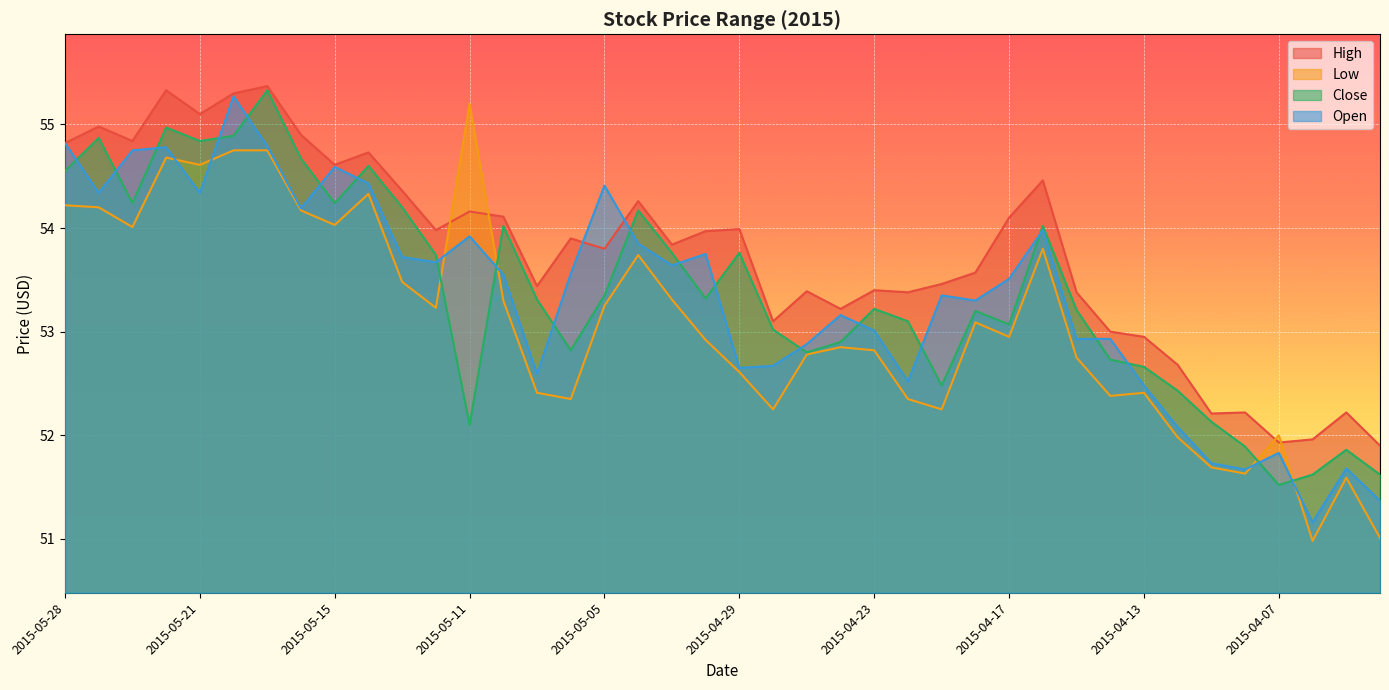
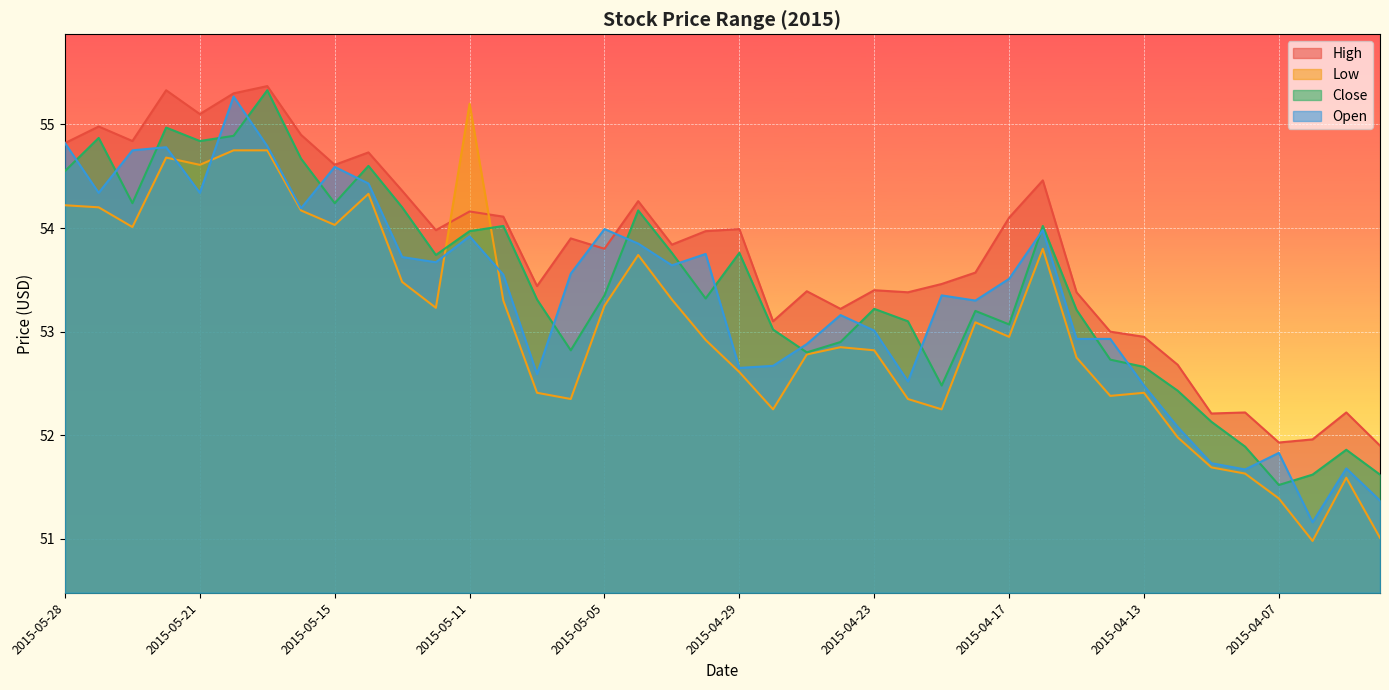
  {
    "High": {
      "2015-05-21": 55.10,
      "2015-05-11": 54.16,
      "2015-05-05": 53.80,
      "2015-04-29": 53.99,
      "2015-04-23": 53.40,
      "2015-04-17": 54.10,
      "2015-04-13": 52.95,
      "2015-04-07": 51.93
    },
    "Low": {
      "2015-05-28": 54.22,
      "2015-05-21": 54.61,
      "2015-05-15": 54.03,
      "2015-05-11": 55.20,
      "2015-05-05": 53.25,
      "2015-04-29": 52.61,
      "2015-04-23": 52.82,
      "2015-04-17": 52.95,
      "2015-04-13": 52.41,
-     "2015-04-07": 52.00
+     "2015-04-07": 51.39
    },
    "Close": {
      "2015-05-28": 54.55,
      "2015-05-21": 54.84,
      "2015-05-15": 54.24,
-     "2015-05-11": 52.10,
+     "2015-05-11": 53.97,
      "2015-05-05": 53.35,
      "2015-04-29": 53.76,
      "2015-04-23": 53.22,
      "2015-04-17": 53.07,
      "2015-04-13": 52.66,
      "2015-04-07": 51.52
    },
    "Open": {
      "2015-05-21": 54.34,
      "2015-05-11": 53.92,
-     "2015-05-05": 54.41,
+     "2015-05-05": 53.99,
      "2015-04-29": 52.65,
      "2015-04-23": 53.01,
      "2015-04-17": 53.51,
      "2015-04-13": 52.48,
      "2015-04-07": 51.83
    }
  }
